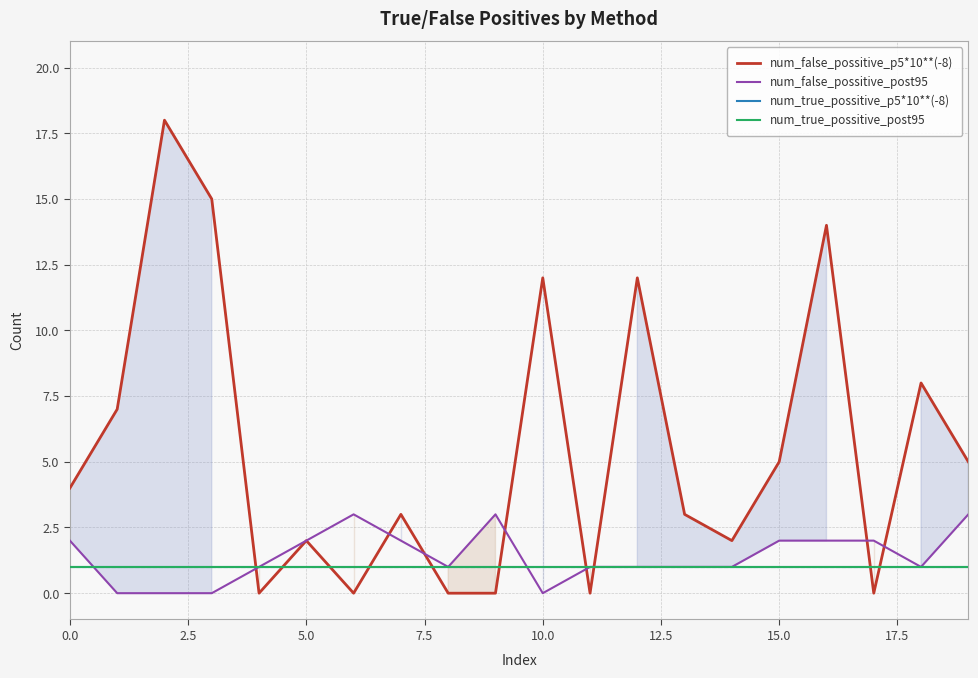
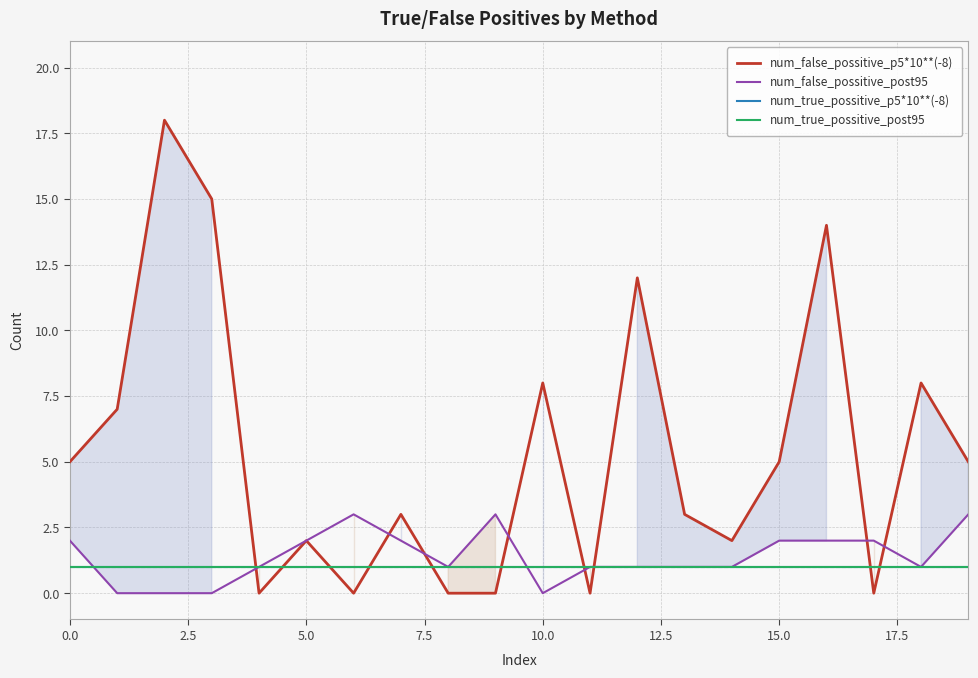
  {
    "num_false_possitive_p5*10**(-8)": {
-     "0.0": 4,
-     "10.0": 12,
+     "0.0": 5,
+     "10.0": 8,
      "15.0": 5
    },
    "num_false_possitive_post95": {
      "0.0": 2,
      "10.0": 0,
      "15.0": 2
    },
    "num_true_possitive_post95": {
      "0.0": 1,
      "5.0": 1,
      "10.0": 1,
      "15.0": 1
    }
  }
